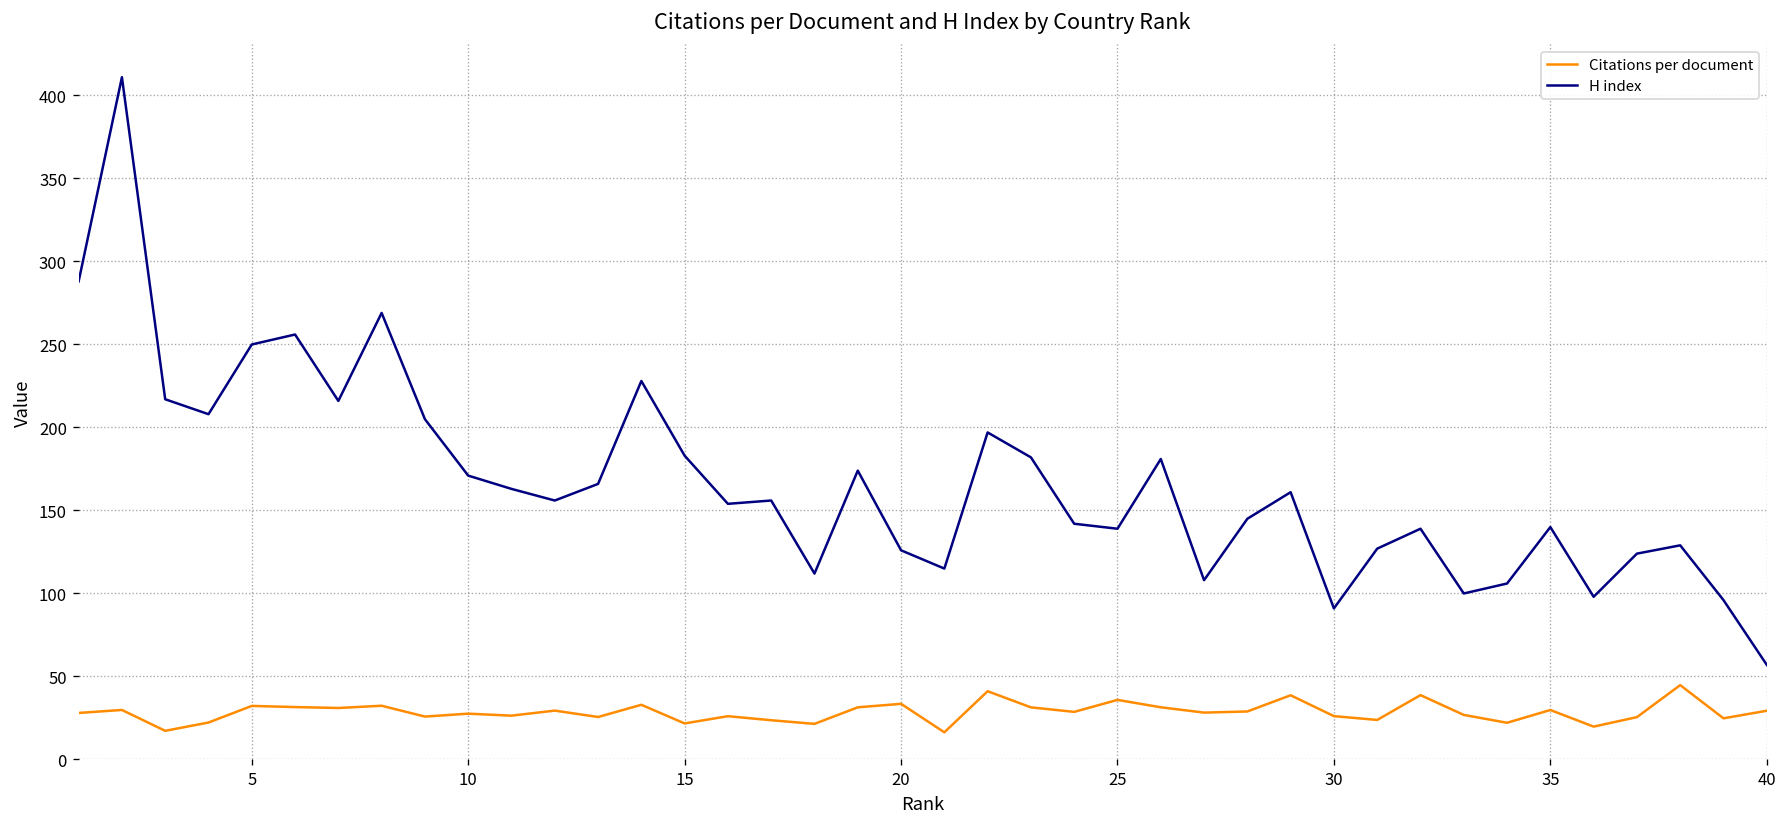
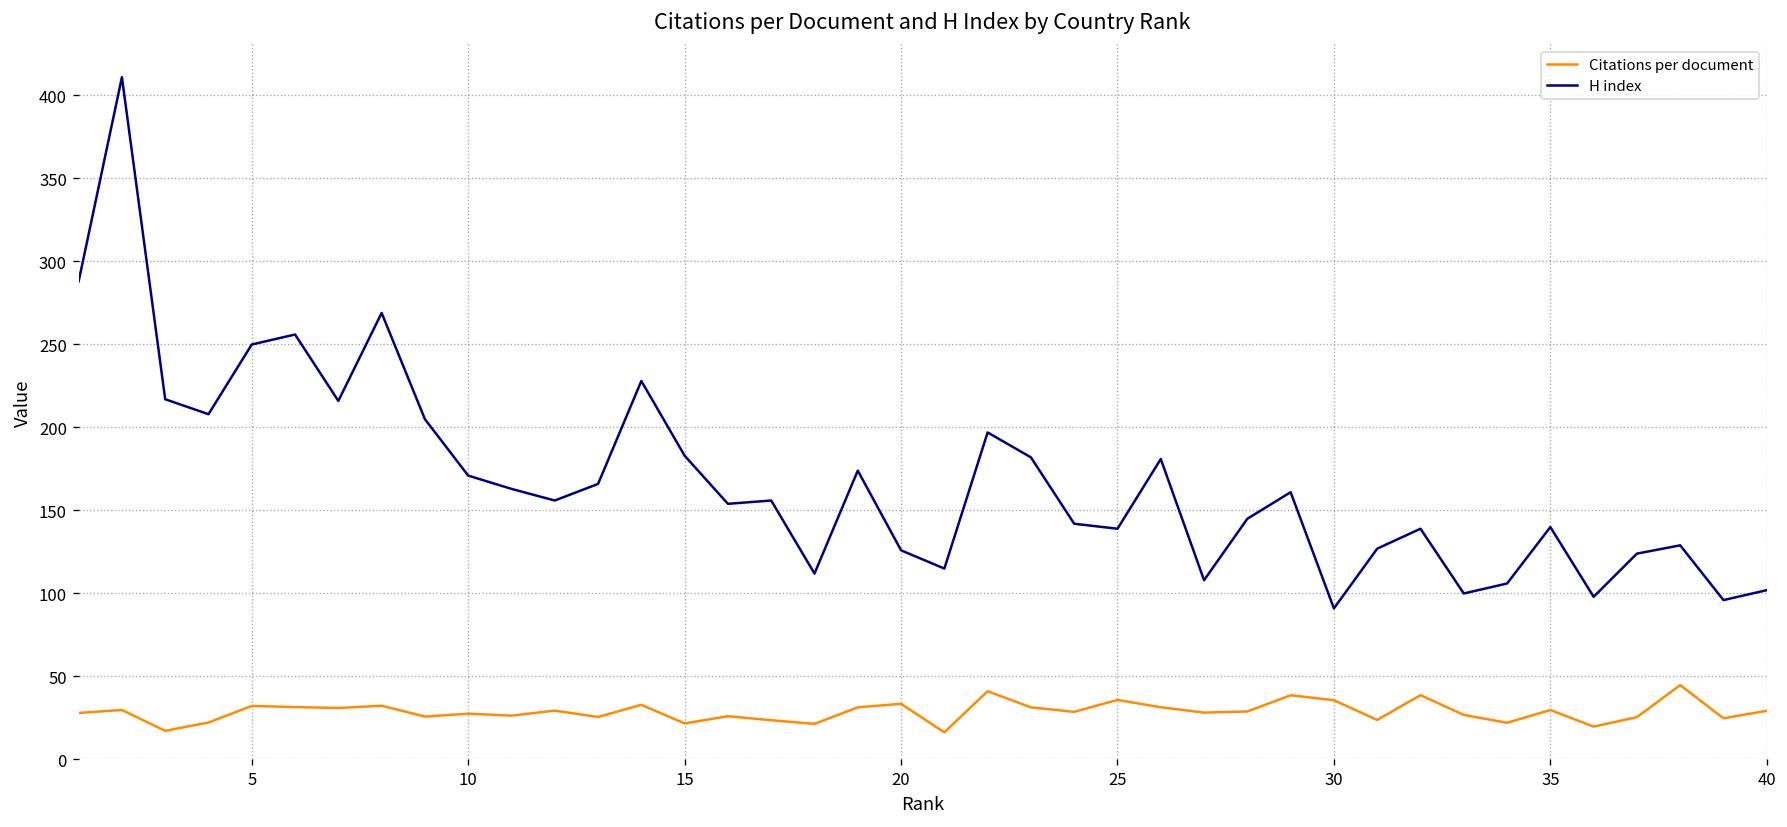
  {
    "Citations per document": {
      "5": 32,
      "10": 28,
      "15": 22,
      "20": 34,
      "25": 36,
-     "30": 26,
+     "30": 36,
      "35": 30,
      "40": 29
    },
    "H index": {
      "5": 250,
      "10": 171,
      "15": 183,
      "20": 126,
      "25": 139,
      "30": 91,
      "35": 140,
-     "40": 57
+     "40": 102
    }
  }
